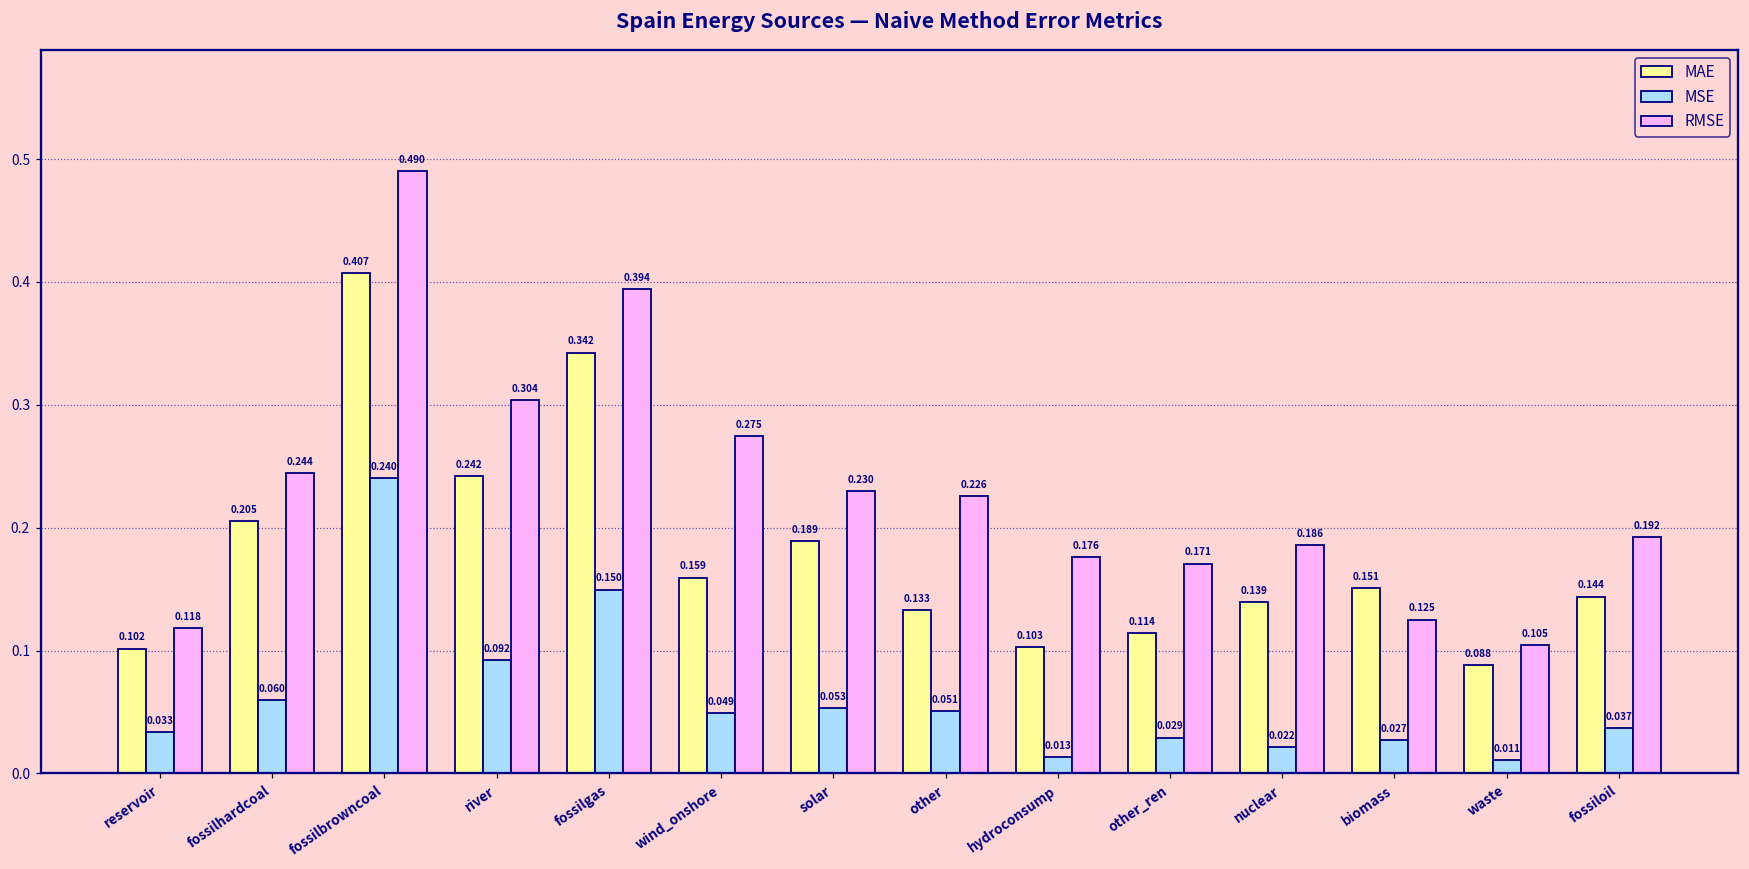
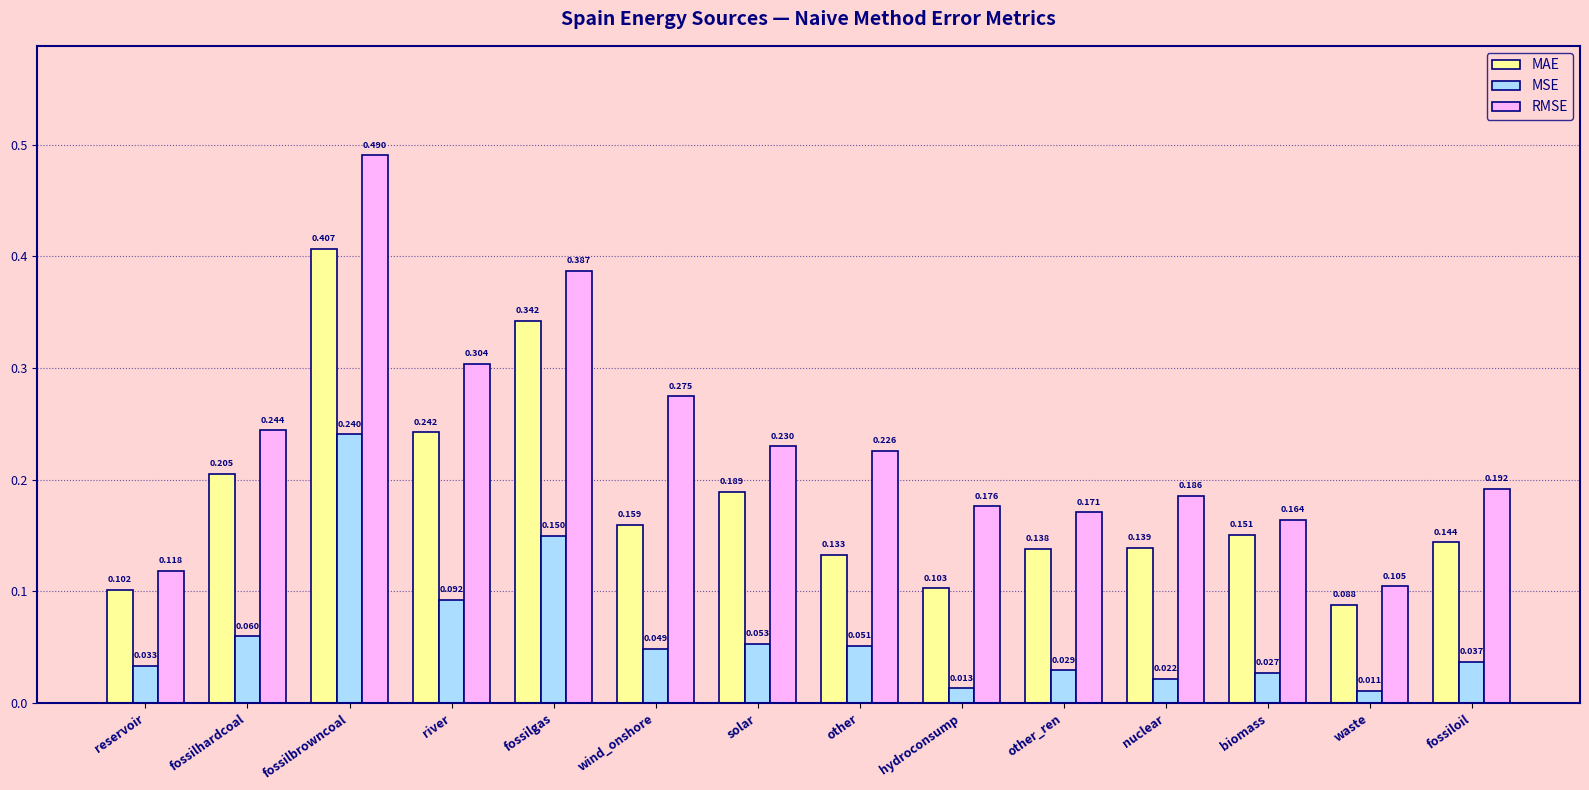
  {
    "MAE": {
      "reservoir": 0.102,
      "fossilhardcoal": 0.205,
      "fossilbrowncoal": 0.407,
      "river": 0.242,
      "fossilgas": 0.342,
      "wind_onshore": 0.159,
      "solar": 0.189,
      "other": 0.133,
      "hydroconsump": 0.103,
-     "other_ren": 0.114,
+     "other_ren": 0.138,
      "nuclear": 0.139,
      "biomass": 0.151,
      "waste": 0.088,
      "fossiloil": 0.144
    },
    "MSE": {
      "reservoir": 0.033,
      "fossilhardcoal": 0.060,
      "fossilbrowncoal": 0.240,
      "river": 0.092,
      "fossilgas": 0.150,
      "wind_onshore": 0.049,
      "solar": 0.053,
      "other": 0.051,
      "hydroconsump": 0.013,
      "other_ren": 0.029,
      "nuclear": 0.022,
      "biomass": 0.027,
      "waste": 0.011,
      "fossiloil": 0.037
    },
    "RMSE": {
      "reservoir": 0.118,
      "fossilhardcoal": 0.244,
      "fossilbrowncoal": 0.490,
      "river": 0.304,
-     "fossilgas": 0.394,
+     "fossilgas": 0.387,
      "wind_onshore": 0.275,
      "solar": 0.230,
      "other": 0.226,
      "hydroconsump": 0.176,
      "other_ren": 0.171,
      "nuclear": 0.186,
-     "biomass": 0.125,
+     "biomass": 0.164,
      "waste": 0.105,
      "fossiloil": 0.192
    }
  }
